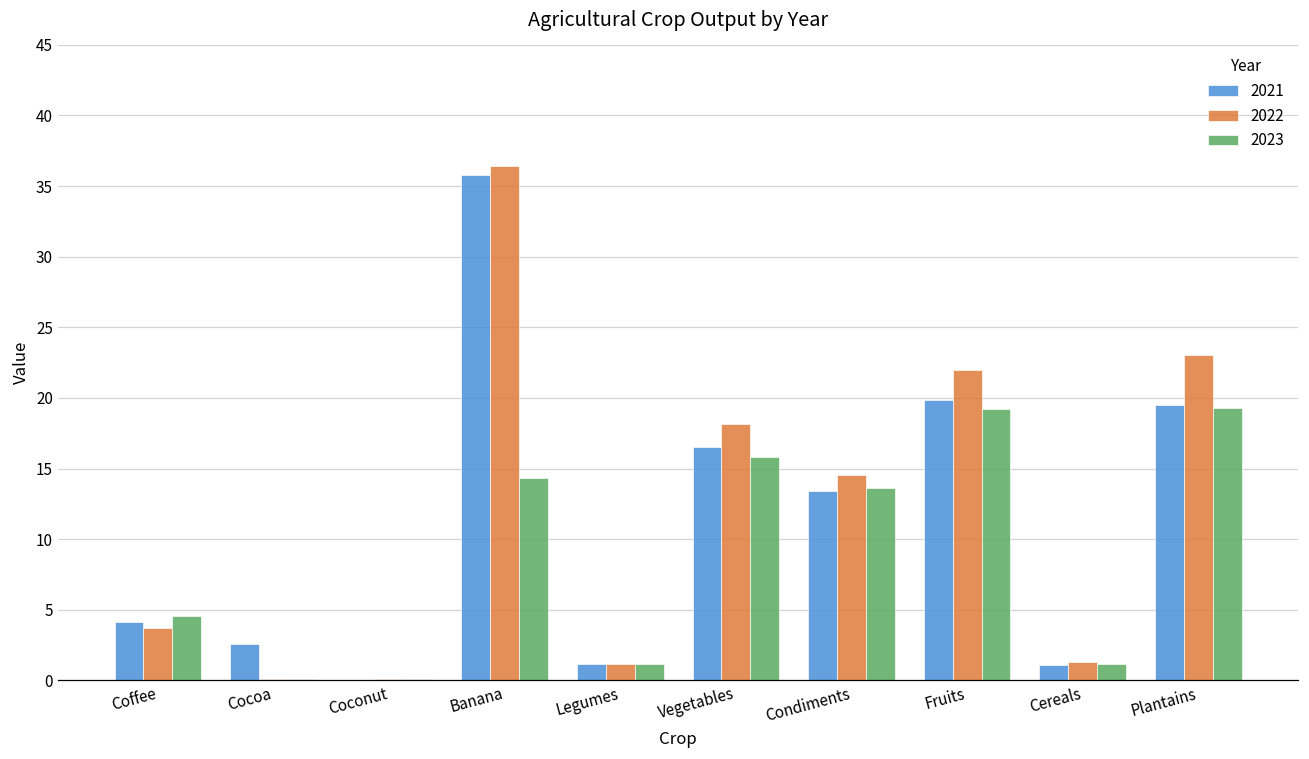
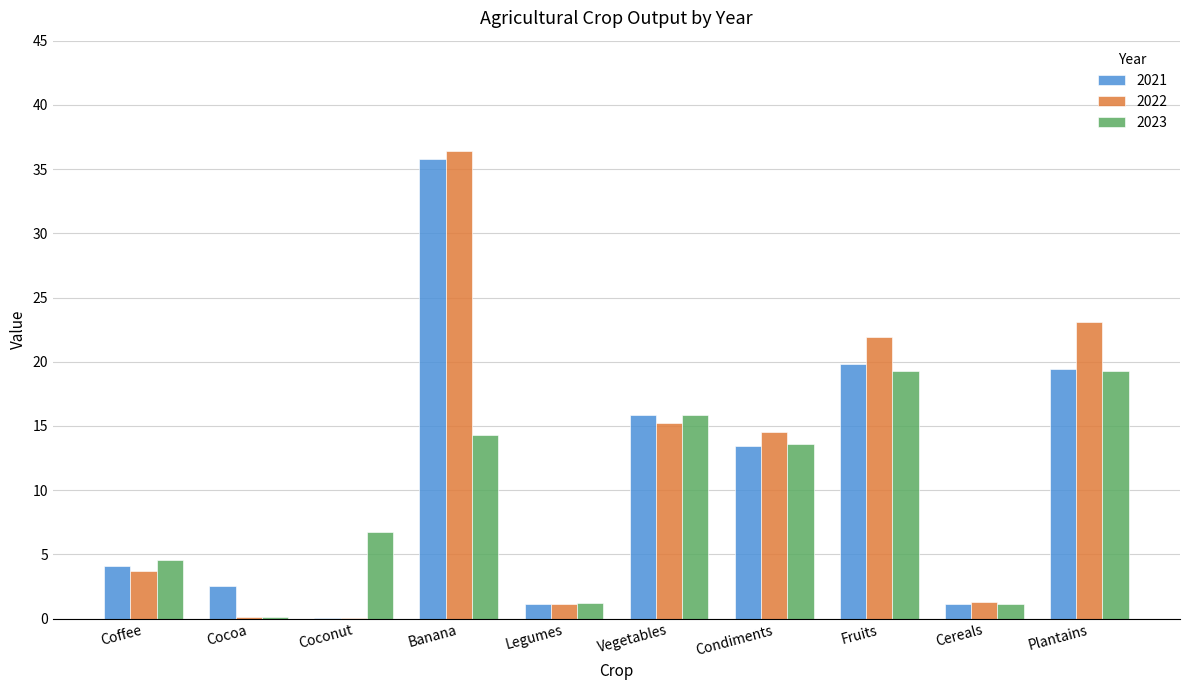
  {
    "2021": {
      "Coffee": 4.1,
      "Cocoa": 2.6,
      "Banana": 35.8,
      "Legumes": 1.2,
-     "Vegetables": 16.5,
+     "Vegetables": 15.9,
      "Condiments": 13.4,
      "Fruits": 19.8,
      "Cereals": 1.1,
      "Plantains": 19.5
    },
    "2022": {
      "Coffee": 3.7,
      "Banana": 36.4,
      "Legumes": 1.2,
-     "Vegetables": 18.2,
+     "Vegetables": 15.2,
      "Condiments": 14.5,
      "Fruits": 22.0,
      "Cereals": 1.3,
      "Plantains": 23.1
    },
    "2023": {
      "Coffee": 4.5,
-     "Coconut": 0.1,
+     "Coconut": 6.8,
      "Banana": 14.3,
      "Legumes": 1.2,
      "Vegetables": 15.9,
      "Condiments": 13.6,
      "Fruits": 19.2,
      "Cereals": 1.1,
      "Plantains": 19.3
    }
  }
